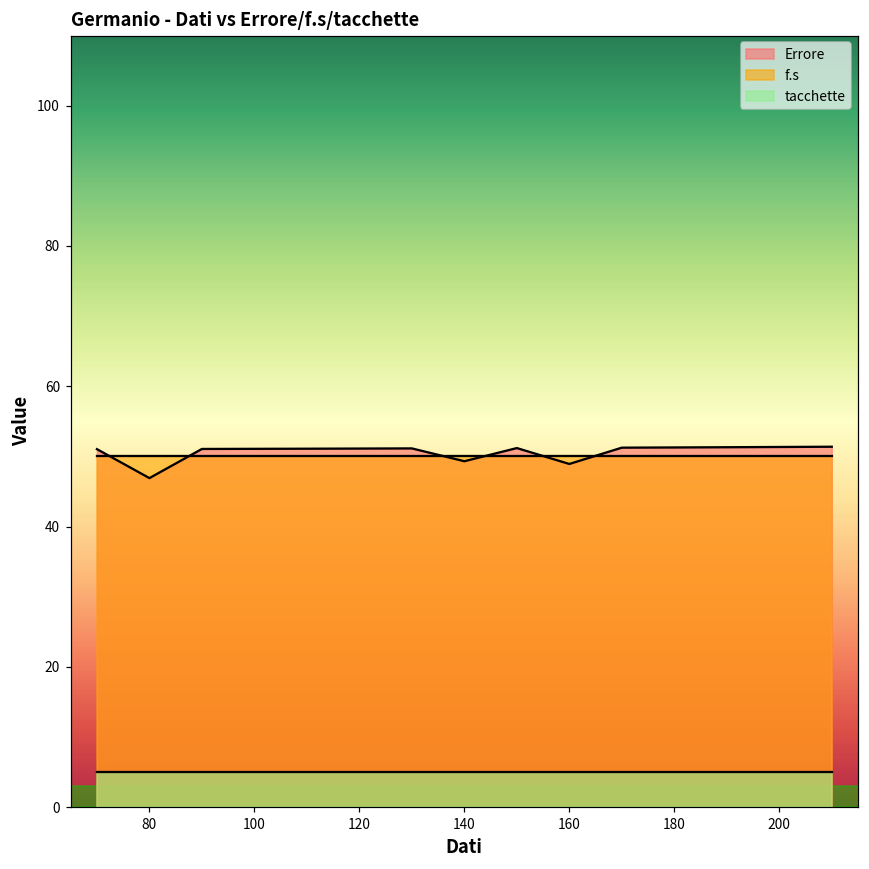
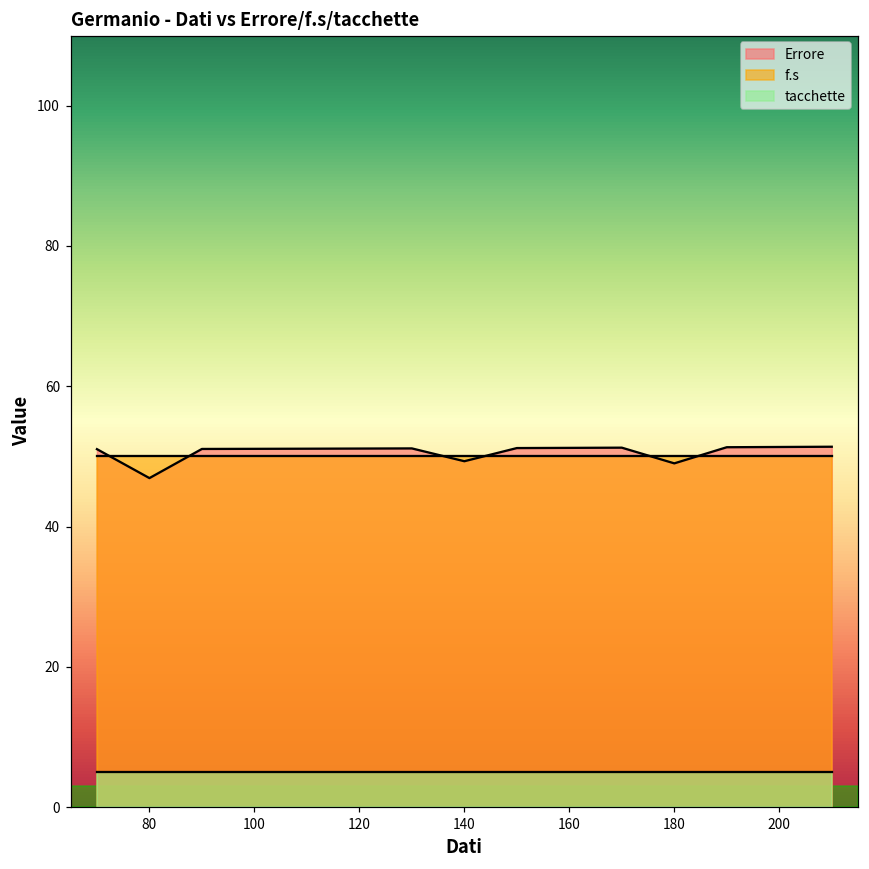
  {
    "Errore": {
      "80": 47,
      "100": 51,
      "120": 51,
      "140": 49,
-     "160": 49,
-     "180": 51,
+     "160": 51,
+     "180": 49,
      "200": 51
    },
    "f.s": {
      "80": 50,
      "100": 50,
      "120": 50,
      "140": 50,
      "160": 50,
      "180": 50,
      "200": 50
    },
    "tacchette": {
      "80": 5,
      "100": 5,
      "120": 5,
      "140": 5,
      "160": 5,
      "180": 5,
      "200": 5
    }
  }
